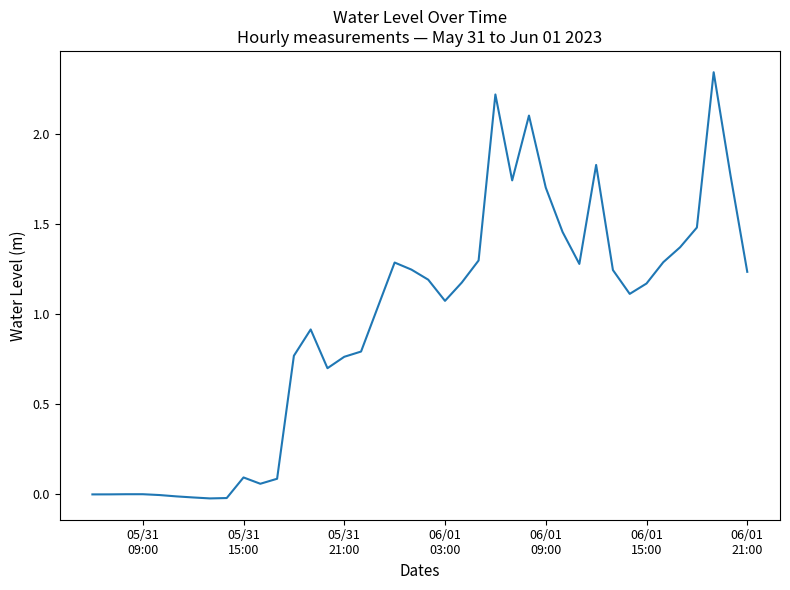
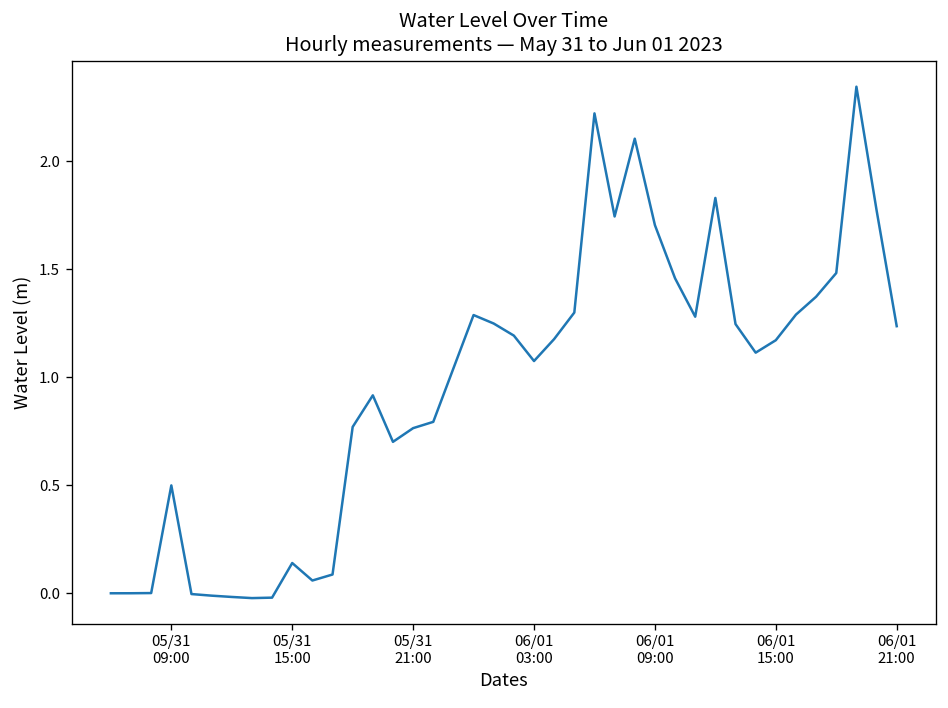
  {
-   "05/31 09:00": 0.00,
-   "05/31 15:00": 0.09,
+   "05/31 09:00": 0.50,
+   "05/31 15:00": 0.14,
    "05/31 21:00": 0.76,
    "06/01 03:00": 1.08,
    "06/01 09:00": 1.70,
    "06/01 15:00": 1.17,
    "06/01 21:00": 1.24
  }
